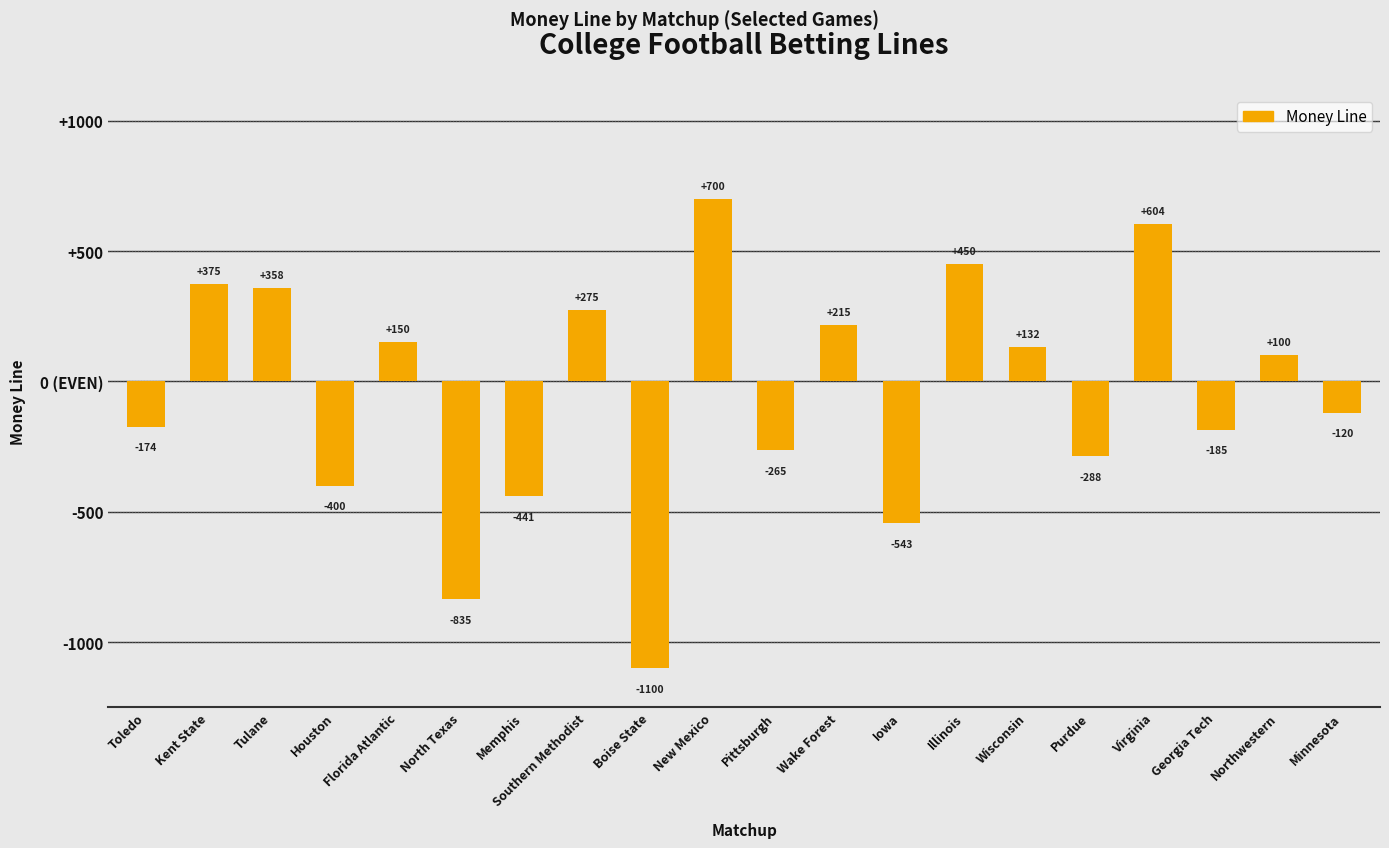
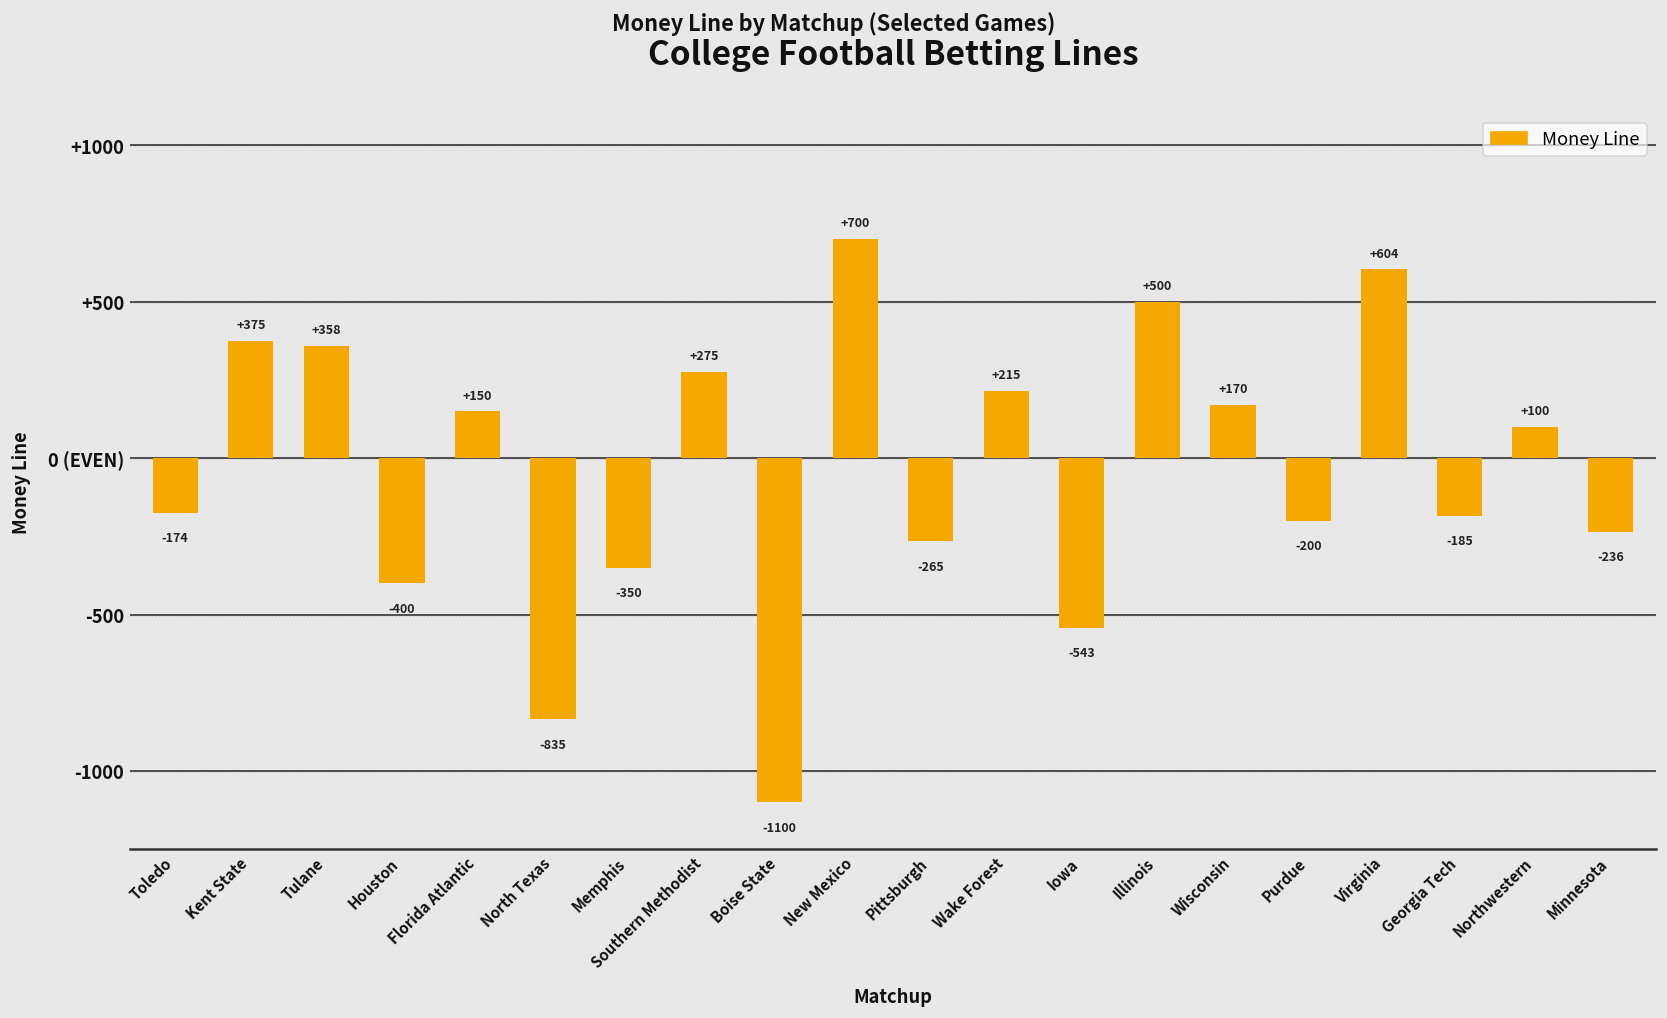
  {
    "Toledo": "-174",
    "Kent State": "+375",
    "Tulane": "+358",
    "Houston": "-400",
    "Florida Atlantic": "+150",
    "North Texas": "-835",
-   "Memphis": "-441",
+   "Memphis": "-350",
    "Southern Methodist": "+275",
    "Boise State": "-1100",
    "New Mexico": "+700",
    "Pittsburgh": "-265",
    "Wake Forest": "+215",
    "Iowa": "-543",
-   "Illinois": "+450",
-   "Wisconsin": "+132",
-   "Purdue": "-288",
+   "Illinois": "+500",
+   "Wisconsin": "+170",
+   "Purdue": "-200",
    "Virginia": "+604",
    "Georgia Tech": "-185",
    "Northwestern": "+100",
-   "Minnesota": "-120"
+   "Minnesota": "-236"
  }
